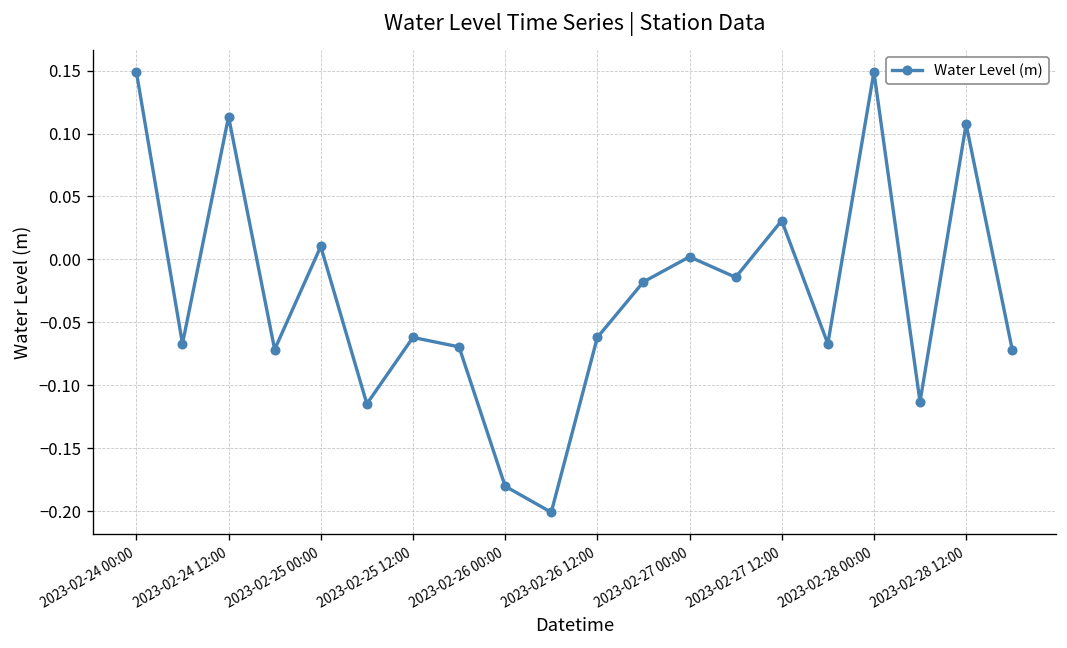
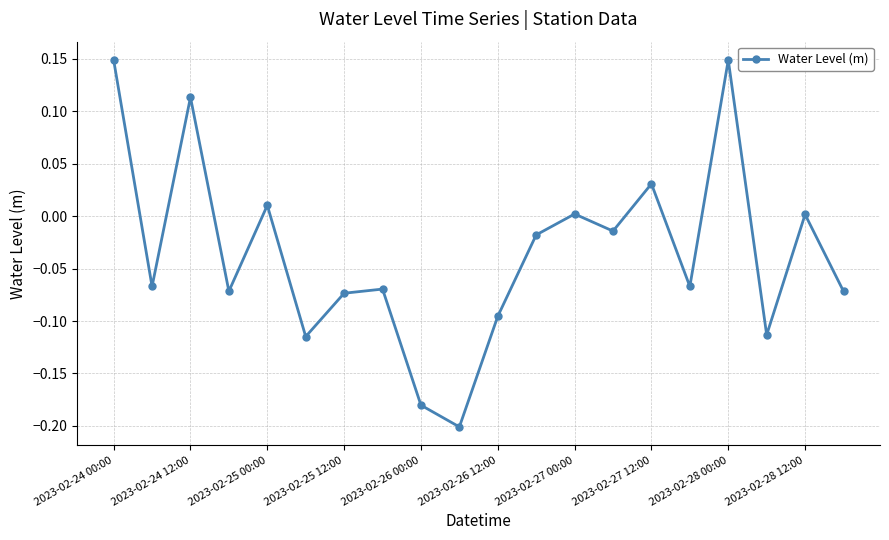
  {
    "2023-02-24 00:00": 0.149,
    "2023-02-24 12:00": 0.113,
    "2023-02-25 00:00": 0.010,
-   "2023-02-25 12:00": -0.062,
+   "2023-02-25 12:00": -0.074,
    "2023-02-26 00:00": -0.180,
-   "2023-02-26 12:00": -0.062,
+   "2023-02-26 12:00": -0.096,
    "2023-02-27 00:00": 0.002,
    "2023-02-27 12:00": 0.031,
    "2023-02-28 00:00": 0.149,
-   "2023-02-28 12:00": 0.107
+   "2023-02-28 12:00": 0.002
  }
